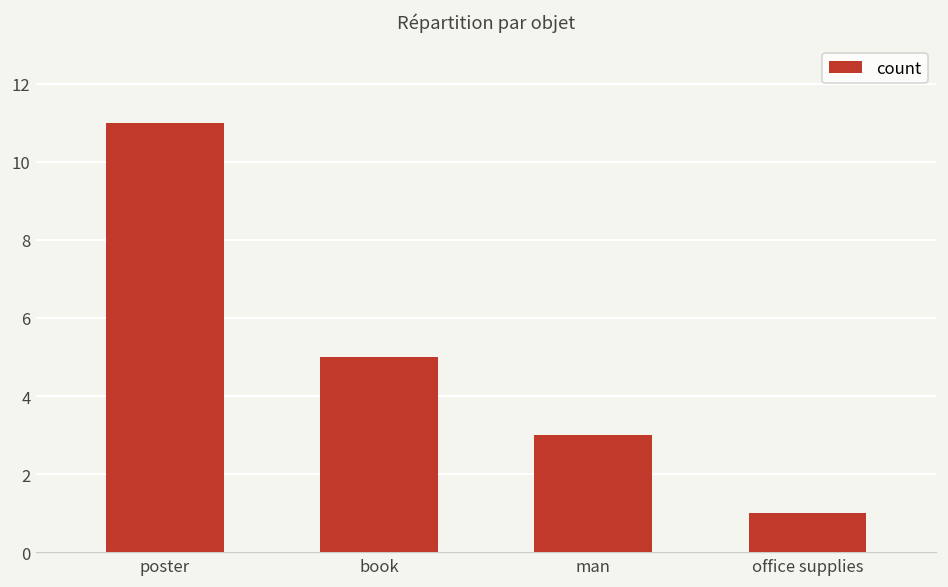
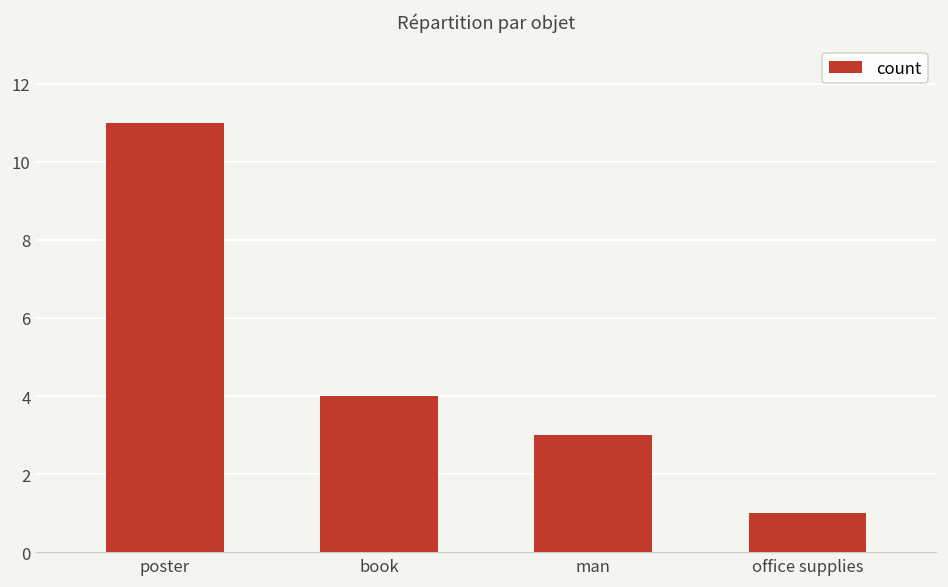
  {
    "poster": 11,
-   "book": 5,
+   "book": 4,
    "man": 3,
    "office supplies": 1
  }
